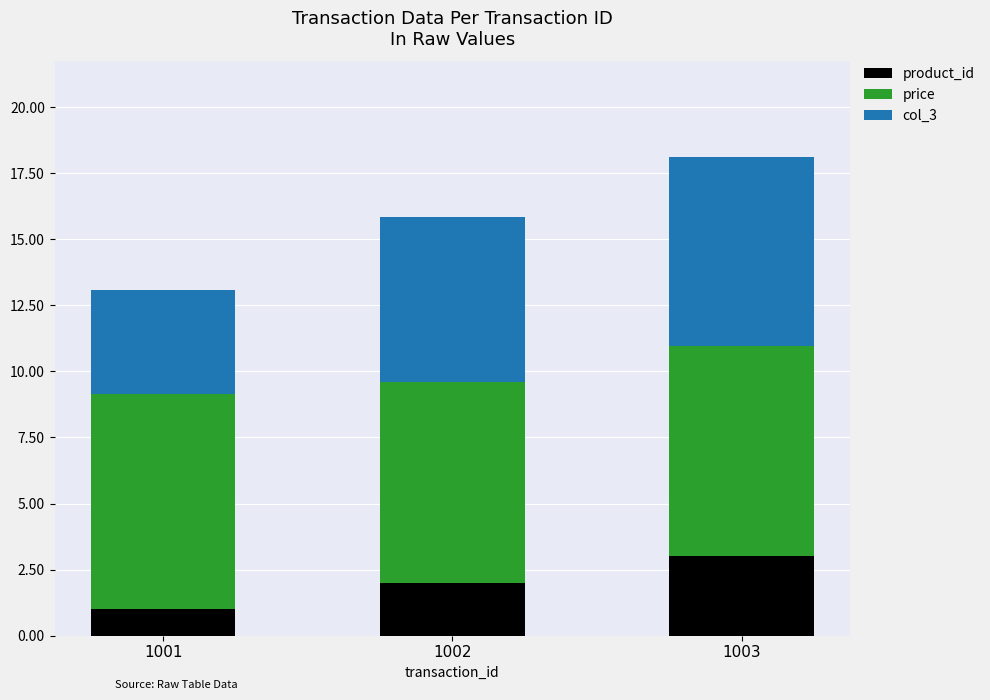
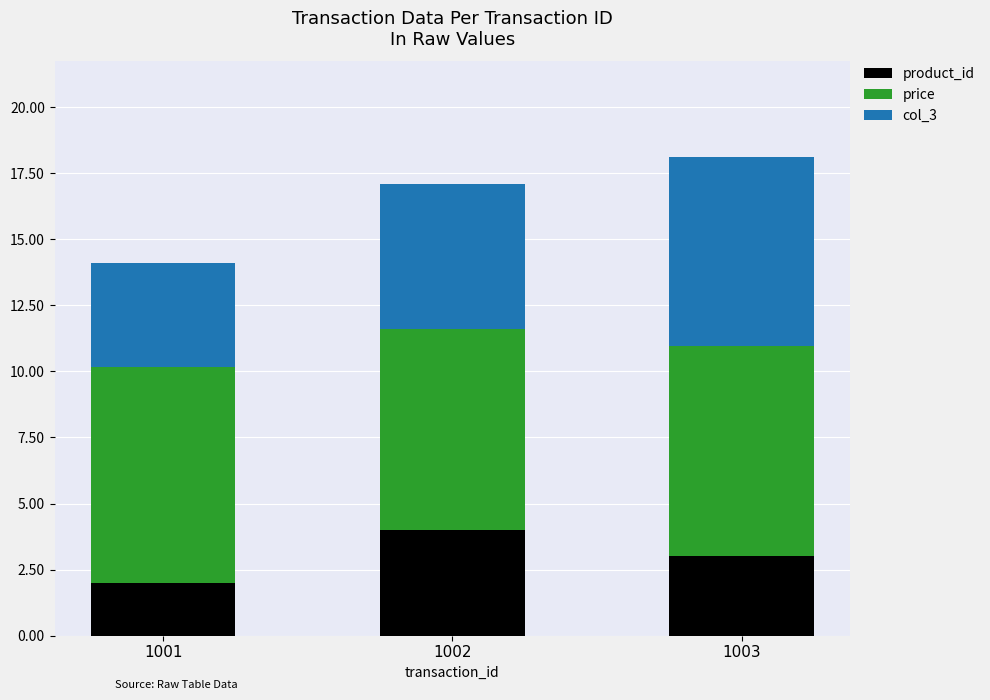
  {
    "product_id": {
-     "1001": 1,
-     "1002": 2,
+     "1001": 2,
+     "1002": 4,
      "1003": 3
    },
    "price": {
      "1001": 8.2,
      "1002": 7.6,
      "1003": 7.9
    },
    "col_3": {
      "1001": 3.9,
-     "1002": 6.3,
+     "1002": 5.5,
      "1003": 7.2
    }
  }
